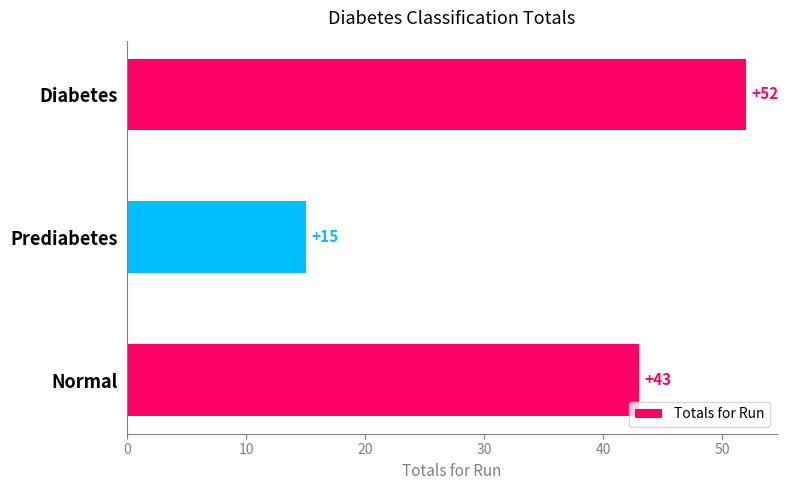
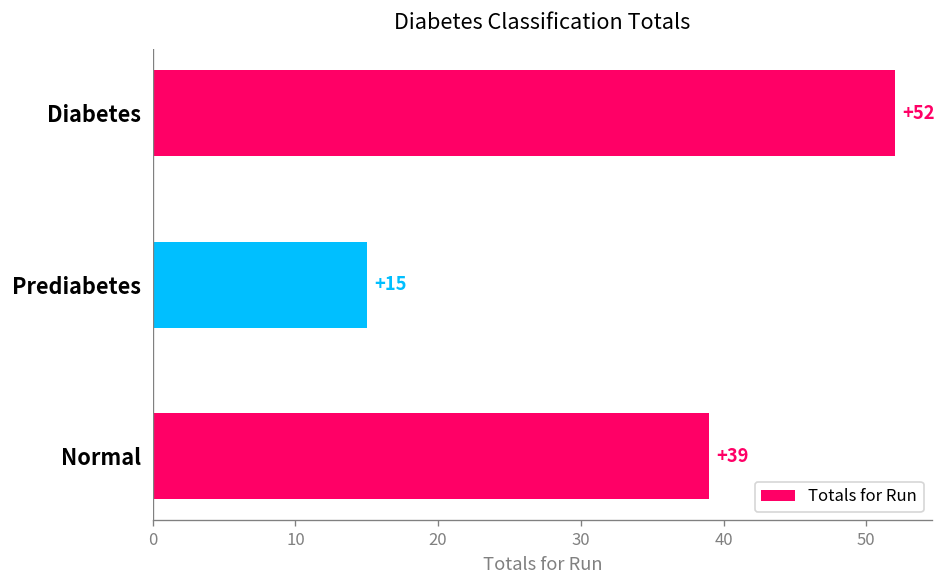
  {
    "Diabetes": "+52",
    "Prediabetes": "+15",
-   "Normal": "+43"
+   "Normal": "+39"
  }
